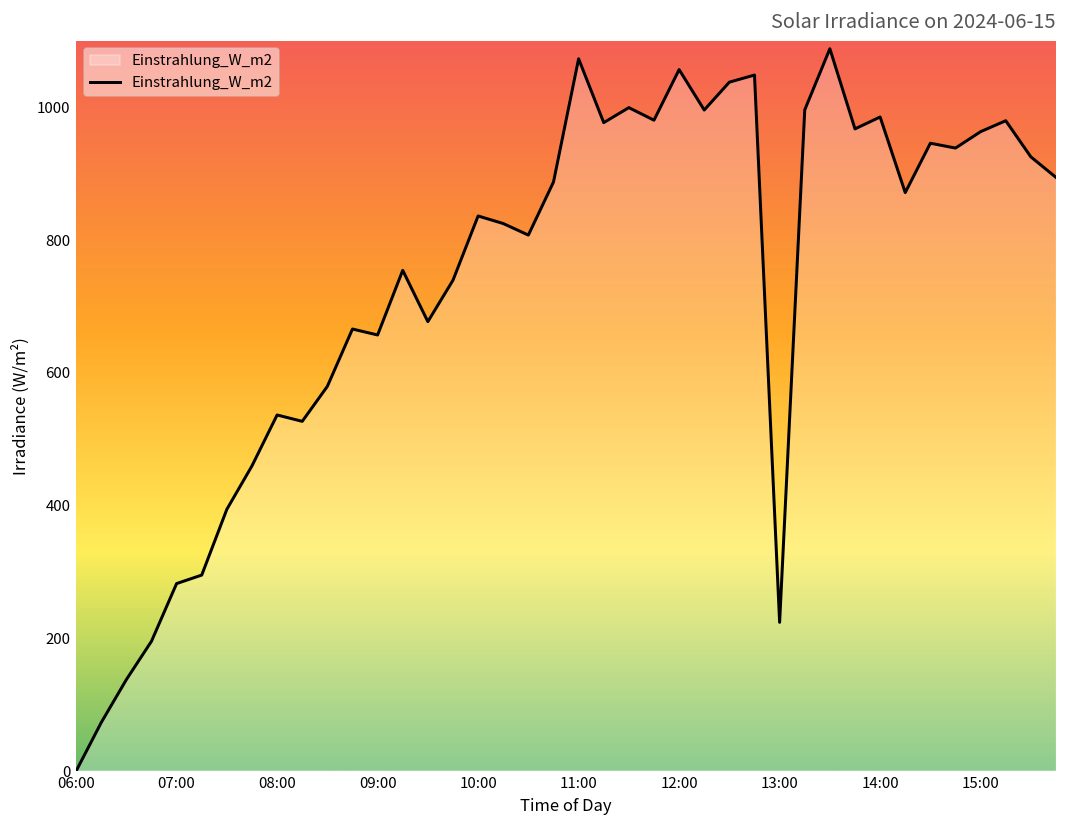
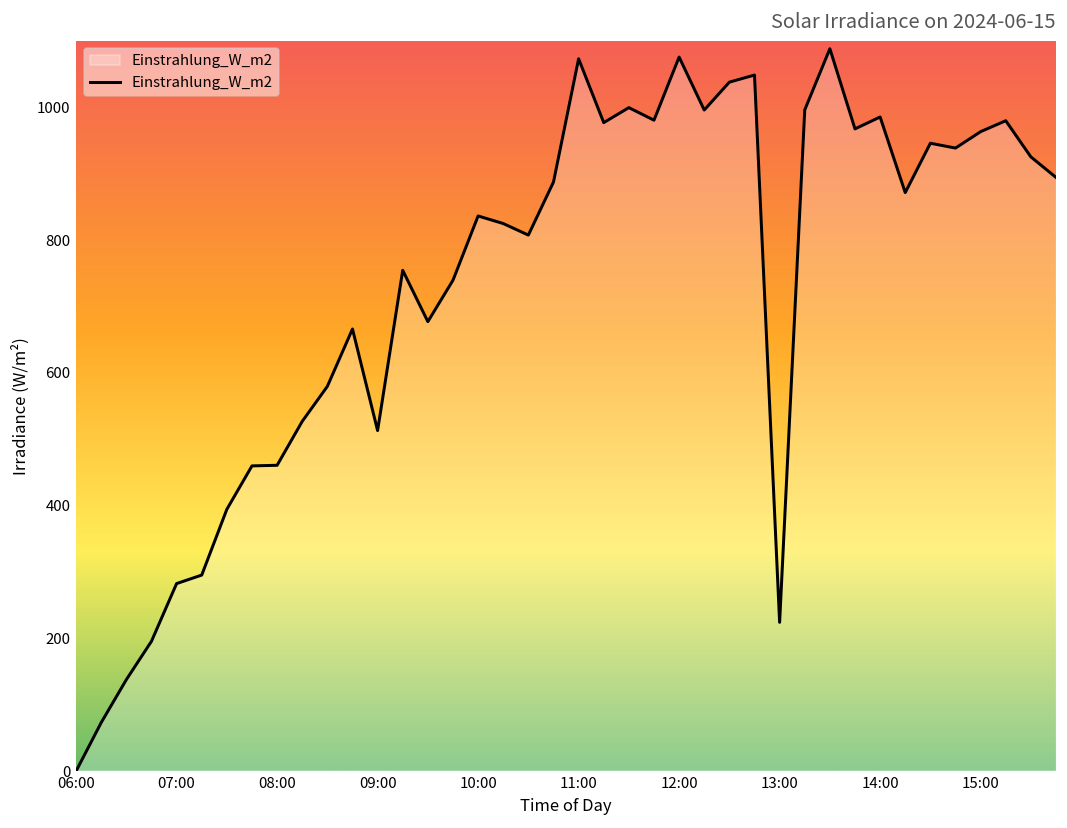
  {
    "06:00": 0,
    "07:00": 280,
-   "08:00": 540,
-   "09:00": 660,
+   "08:00": 460,
+   "09:00": 510,
    "10:00": 840,
    "11:00": 1070,
-   "12:00": 1060,
+   "12:00": 1080,
    "13:00": 220,
    "14:00": 990,
    "15:00": 960
  }
